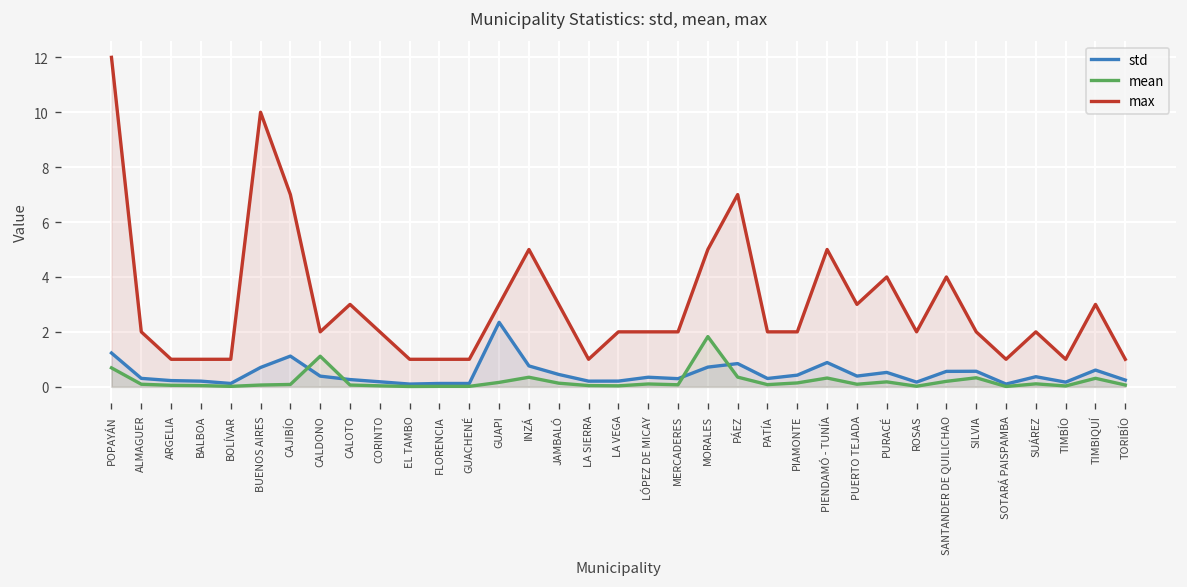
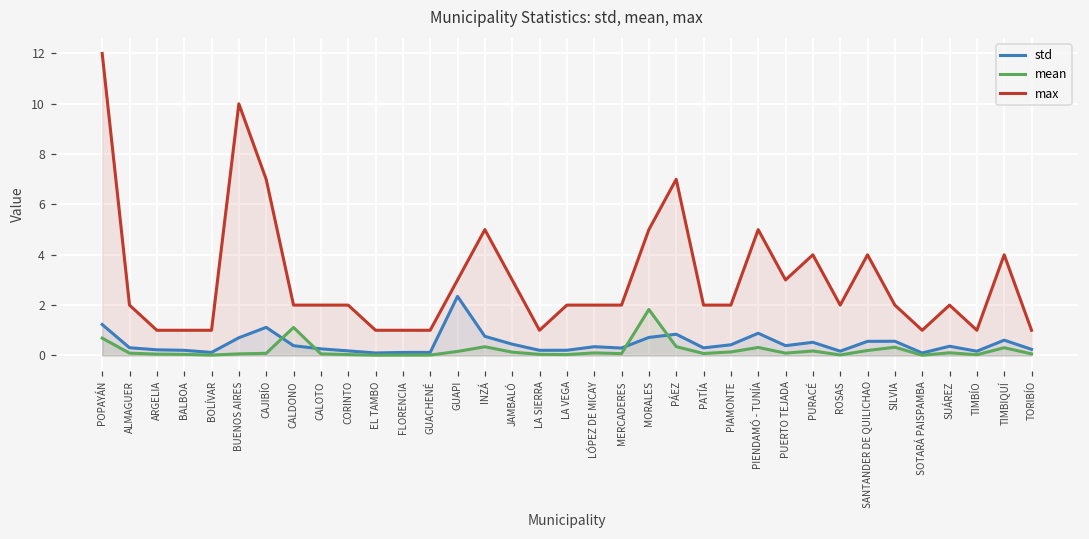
  {
    "std": {
      "POPAYÁN": 1.2,
      "ALMAGUER": 0.3,
      "ARGELIA": 0.2,
      "BALBOA": 0.2,
      "BUENOS AIRES": 0.7,
      "CAJIBÍO": 1.1,
      "CALDONO": 0.4,
      "CALOTO": 0.3,
      "CORINTO": 0.2,
      "GUAPI": 2.3,
      "INZÁ": 0.8,
      "JAMBALÓ": 0.4,
      "LA SIERRA": 0.2,
      "LA VEGA": 0.2,
      "LÓPEZ DE MICAY": 0.3,
      "MERCADERES": 0.3,
      "MORALES": 0.7,
      "PÁEZ": 0.8,
      "PATÍA": 0.3,
      "PIAMONTE": 0.4,
      "PIENDAMÓ - TUNÍA": 0.9,
      "PUERTO TEJADA": 0.4,
      "PURACÉ": 0.5,
      "ROSAS": 0.2,
      "SANTANDER DE QUILICHAO": 0.6,
      "SILVIA": 0.6,
      "SUÁREZ": 0.4,
      "TIMBÍO": 0.2,
      "TIMBIQUÍ": 0.6,
      "TORIBÍO": 0.2
    },
    "mean": {
      "POPAYÁN": 0.7,
      "ALMAGUER": 0,
      "ARGELIA": 0,
      "BALBOA": 0,
      "BUENOS AIRES": 0,
      "CAJIBÍO": 0,
      "CALDONO": 1.1,
      "CALOTO": 0,
      "CORINTO": 0,
      "GUAPI": 0.2,
      "INZÁ": 0.3,
      "JAMBALÓ": 0.1,
      "LA SIERRA": 0,
      "LA VEGA": 0,
      "LÓPEZ DE MICAY": 0,
      "MERCADERES": 0,
      "MORALES": 1.8,
      "PÁEZ": 0.4,
      "PATÍA": 0,
      "PIAMONTE": 0.1,
      "PIENDAMÓ - TUNÍA": 0.3,
      "PUERTO TEJADA": 0,
      "PURACÉ": 0.2,
      "ROSAS": 0,
      "SANTANDER DE QUILICHAO": 0.2,
      "SILVIA": 0.3,
      "SUÁREZ": 0,
      "TIMBÍO": 0,
      "TIMBIQUÍ": 0.3,
      "TORIBÍO": 0
    },
    "max": {
      "POPAYÁN": 12,
      "ALMAGUER": 2,
      "ARGELIA": 1,
      "BALBOA": 1,
      "BOLÍVAR": 1,
      "BUENOS AIRES": 10,
      "CAJIBÍO": 7,
      "CALDONO": 2,
-     "CALOTO": 3,
+     "CALOTO": 2,
      "CORINTO": 2,
      "EL TAMBO": 1,
      "FLORENCIA": 1,
      "GUACHENÉ": 1,
      "GUAPI": 3,
      "INZÁ": 5,
      "JAMBALÓ": 3,
      "LA SIERRA": 1,
      "LA VEGA": 2,
      "LÓPEZ DE MICAY": 2,
      "MERCADERES": 2,
      "MORALES": 5,
      "PÁEZ": 7,
      "PATÍA": 2,
      "PIAMONTE": 2,
      "PIENDAMÓ - TUNÍA": 5,
      "PUERTO TEJADA": 3,
      "PURACÉ": 4,
      "ROSAS": 2,
      "SANTANDER DE QUILICHAO": 4,
      "SILVIA": 2,
      "SOTARÁ PAISPAMBA": 1,
      "SUÁREZ": 2,
      "TIMBÍO": 1,
-     "TIMBIQUÍ": 3,
+     "TIMBIQUÍ": 4,
      "TORIBÍO": 1
    }
  }
